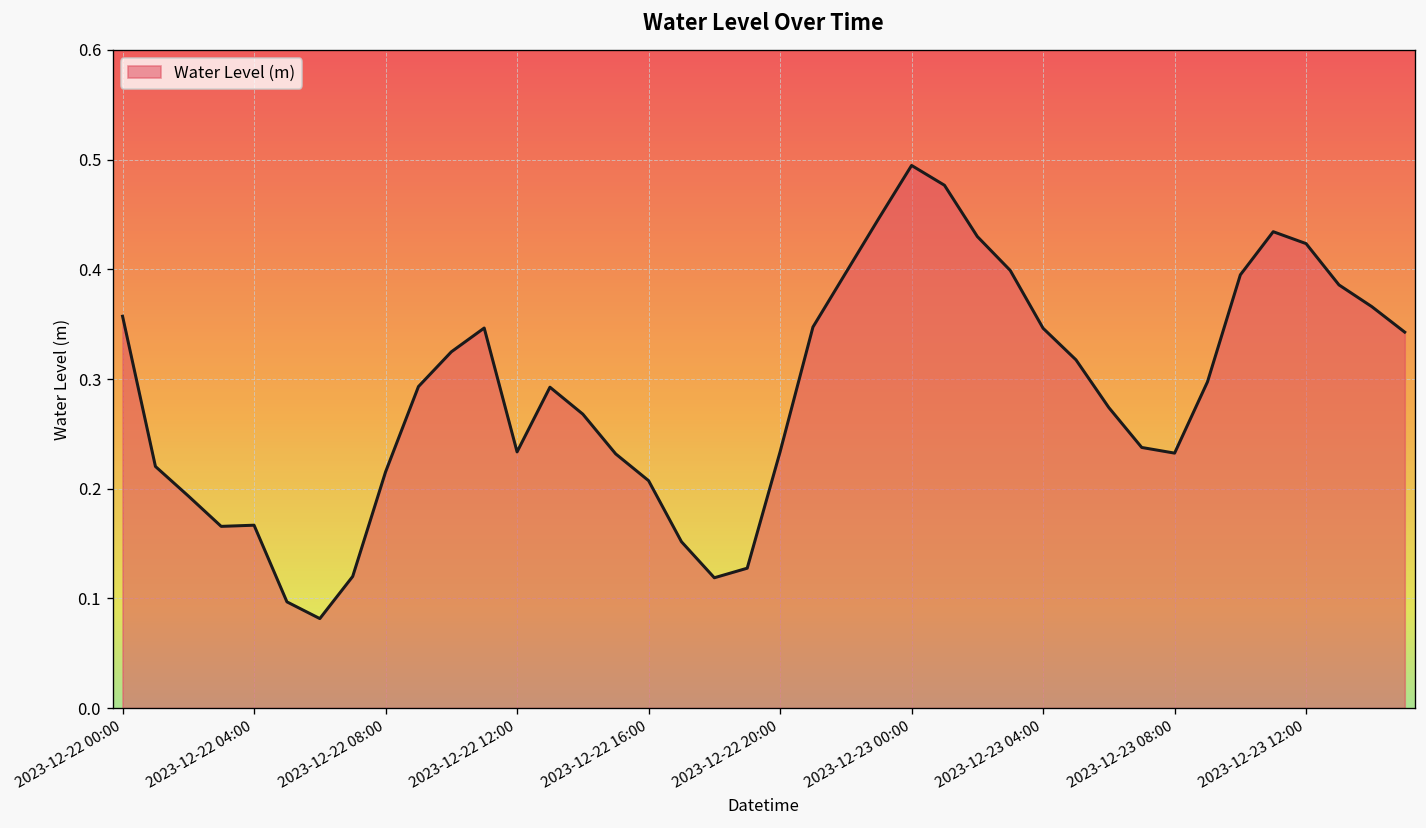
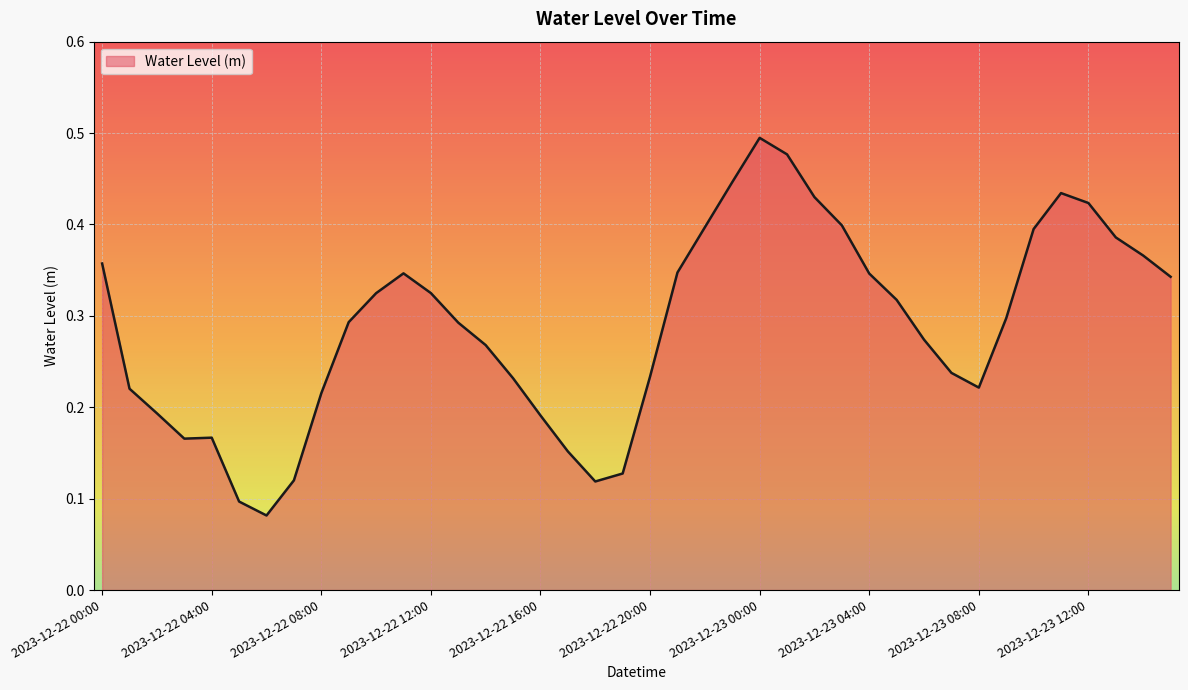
  {
    "2023-12-22 00:00": 0.36,
    "2023-12-22 04:00": 0.17,
    "2023-12-22 08:00": 0.22,
-   "2023-12-22 12:00": 0.23,
-   "2023-12-22 16:00": 0.21,
+   "2023-12-22 12:00": 0.32,
+   "2023-12-22 16:00": 0.19,
    "2023-12-22 20:00": 0.23,
    "2023-12-23 00:00": 0.49,
    "2023-12-23 04:00": 0.35,
-   "2023-12-23 08:00": 0.23,
+   "2023-12-23 08:00": 0.22,
    "2023-12-23 12:00": 0.42
  }
